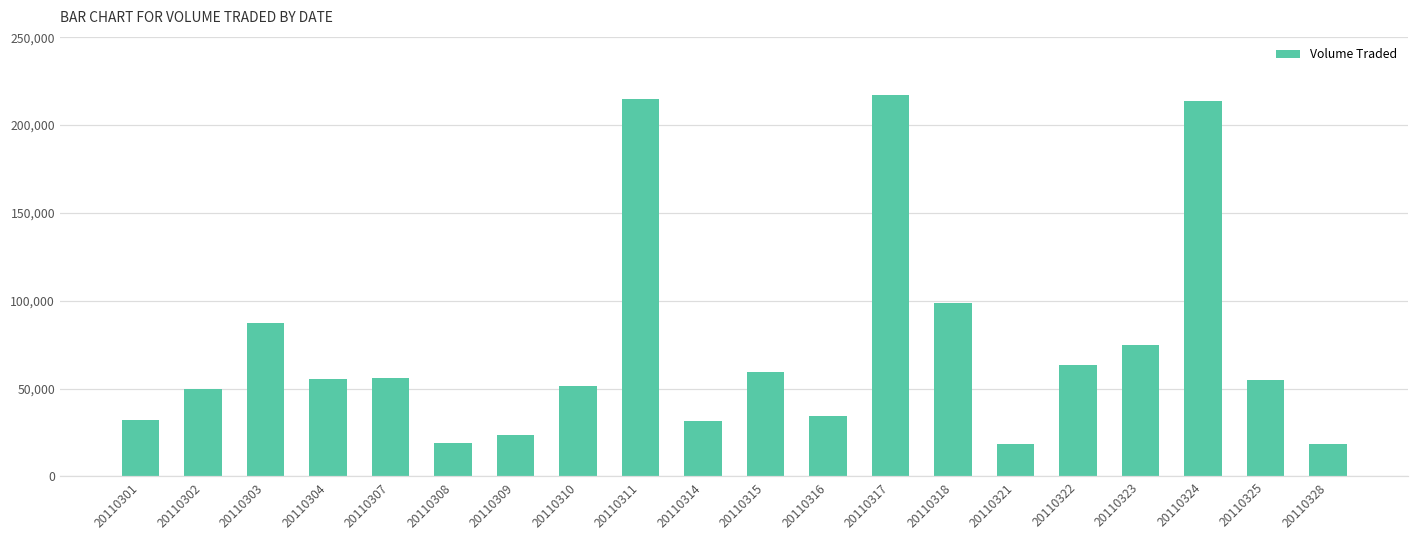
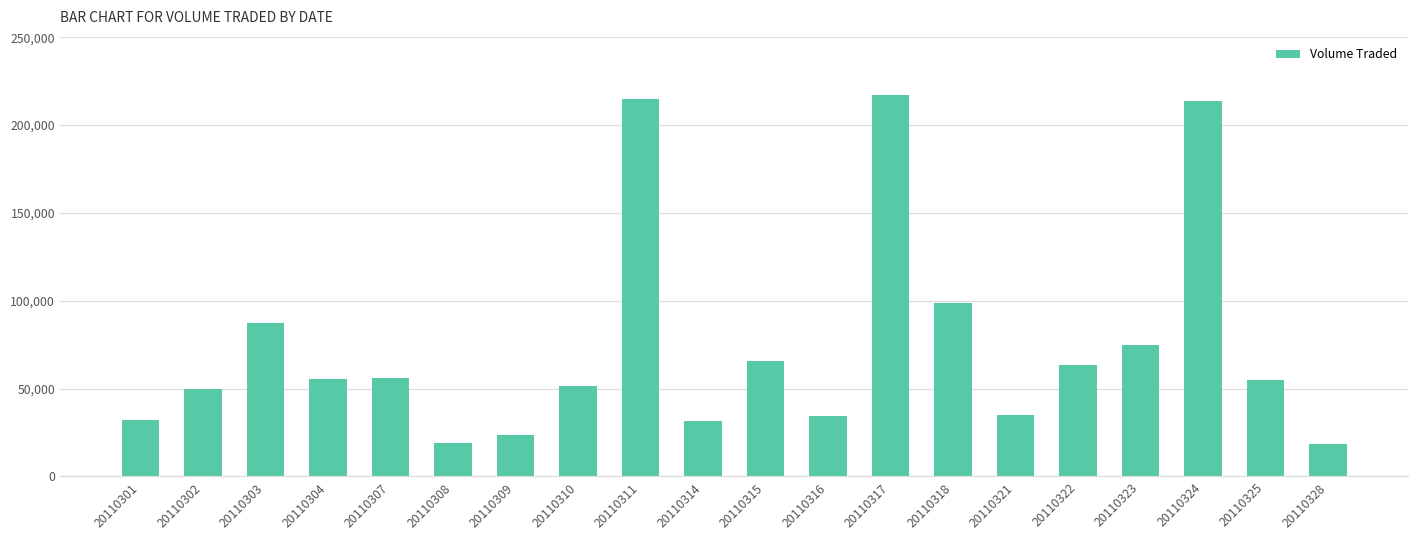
  {
    "20110301": "32,000",
    "20110302": "50,000",
    "20110303": "88,000",
    "20110304": "56,000",
    "20110307": "56,000",
    "20110308": "19,000",
    "20110309": "24,000",
    "20110310": "52,000",
    "20110311": "215,000",
    "20110314": "32,000",
-   "20110315": "60,000",
+   "20110315": "66,000",
    "20110316": "34,000",
    "20110317": "217,000",
    "20110318": "99,000",
-   "20110321": "19,000",
+   "20110321": "35,000",
    "20110322": "64,000",
    "20110323": "75,000",
    "20110324": "214,000",
    "20110325": "55,000",
    "20110328": "18,000"
  }
